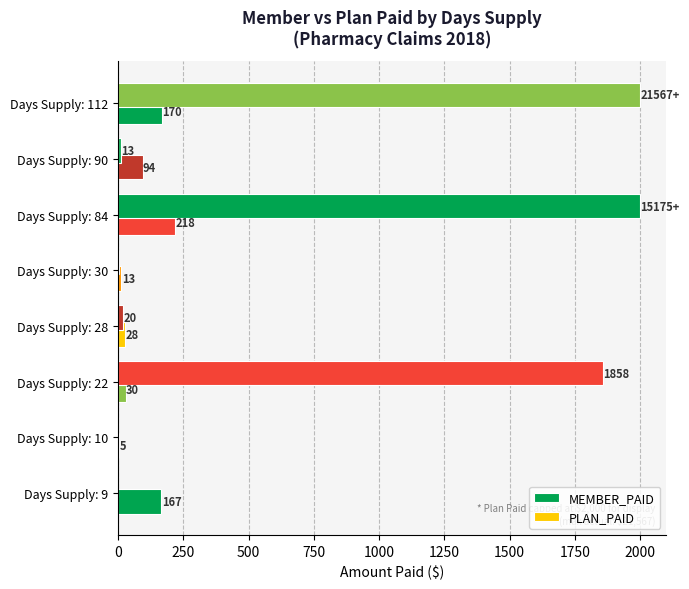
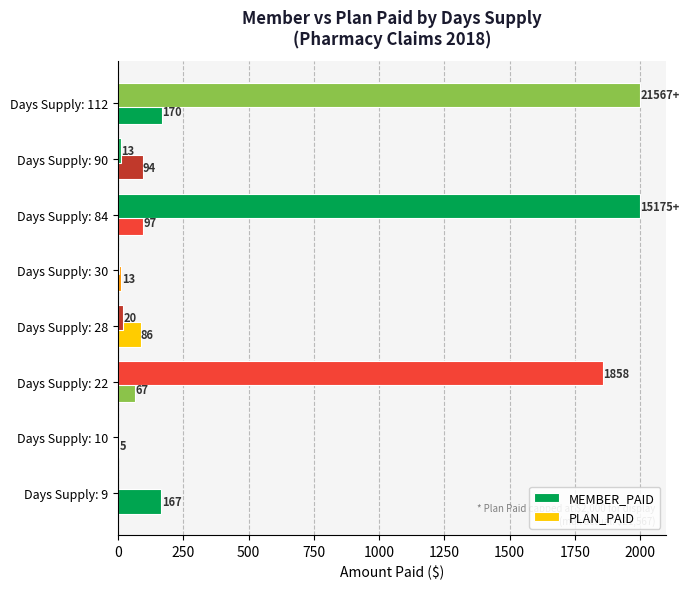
  {
    "MEMBER_PAID": {
      "Days Supply: 112": 170,
      "Days Supply: 90": 94,
-     "Days Supply: 84": 218,
+     "Days Supply: 84": 97,
      "Days Supply: 30": 13,
-     "Days Supply: 28": 28,
-     "Days Supply: 22": 30,
+     "Days Supply: 28": 86,
+     "Days Supply: 22": 67,
      "Days Supply: 10": 5,
      "Days Supply: 9": 167
    },
    "PLAN_PAID": {
      "Days Supply: 90": 13,
      "Days Supply: 28": 20,
      "Days Supply: 22": 1858
    }
  }
